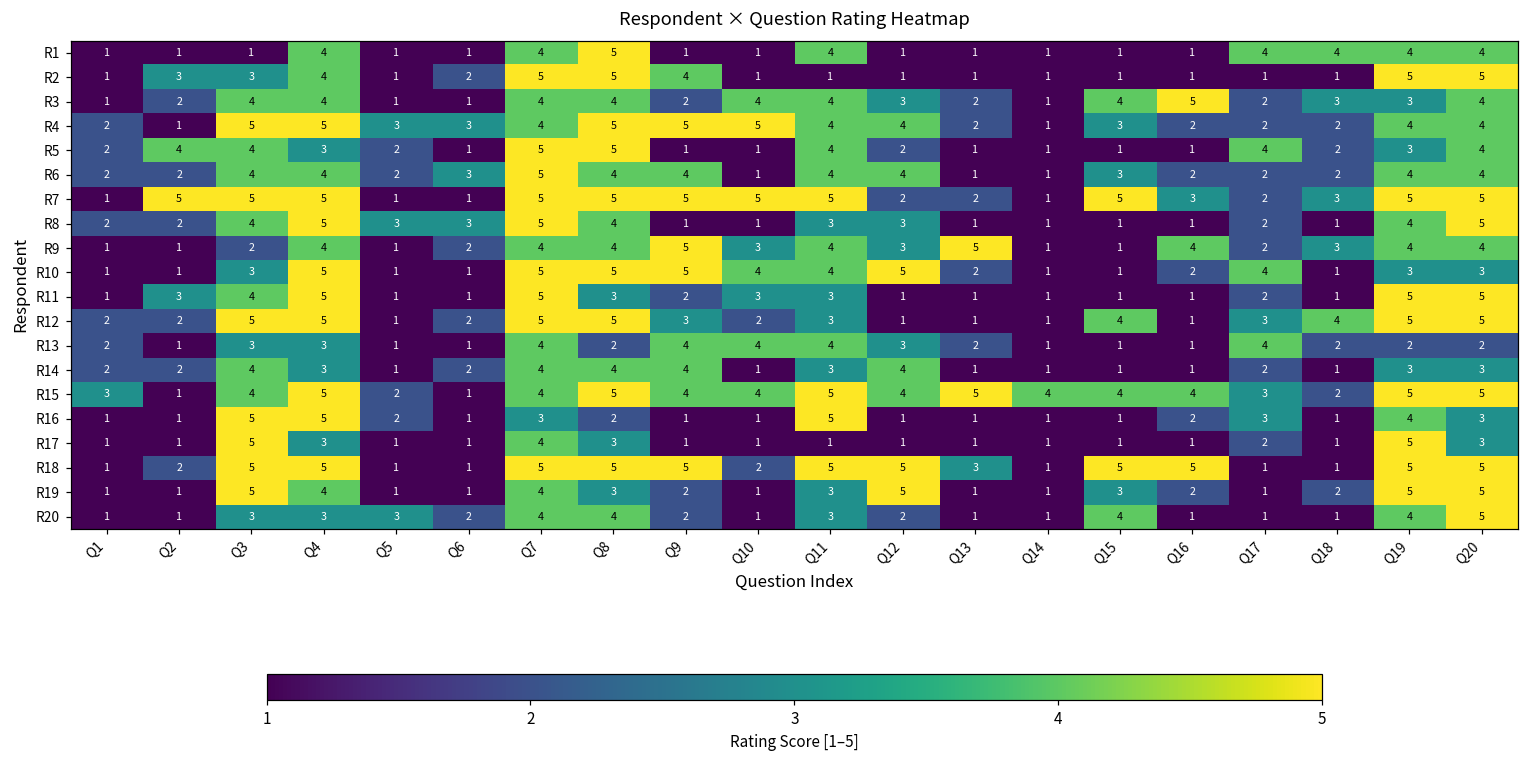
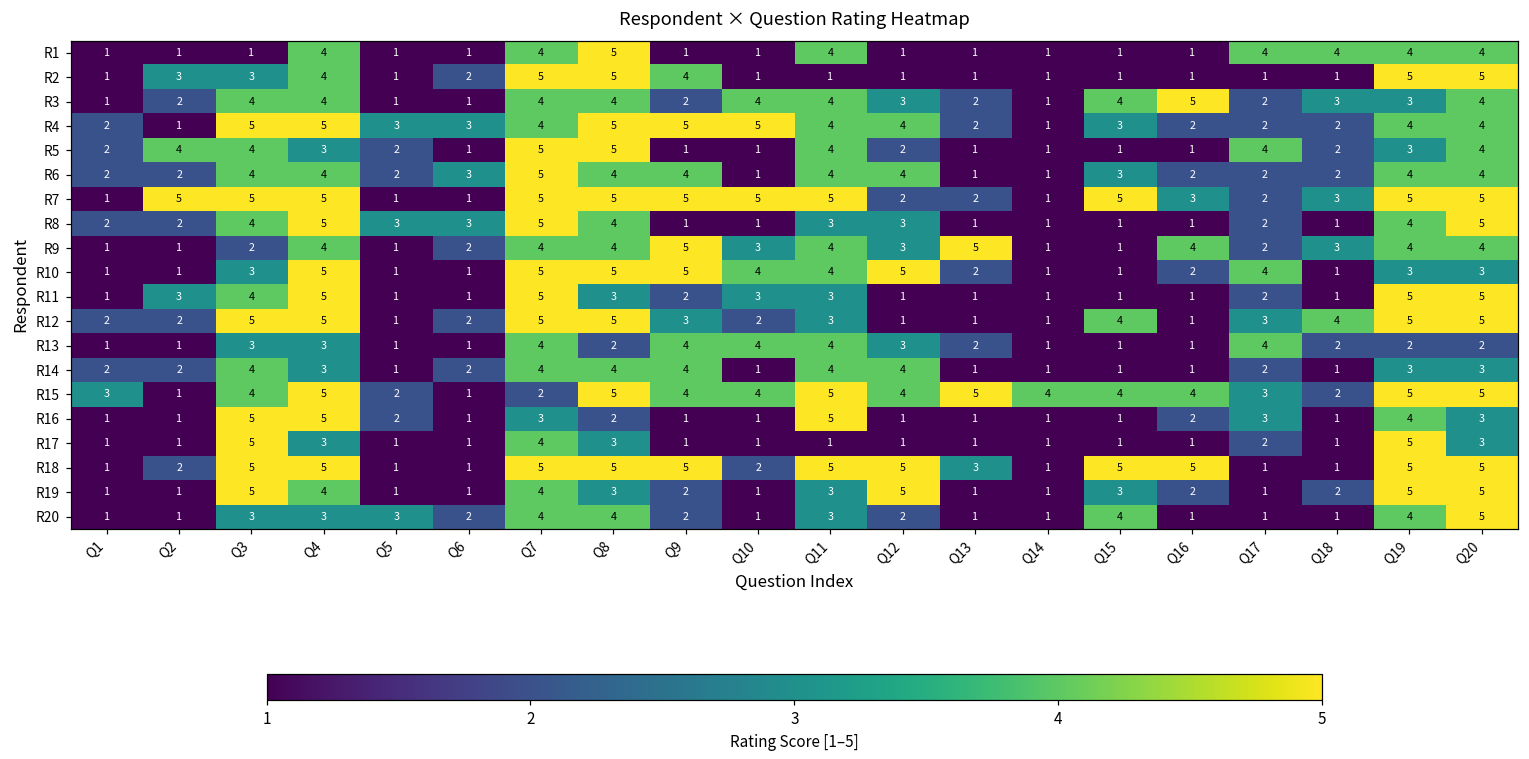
  {
    "R13": {
-     "Q1": 2,
+     "Q1": 1,
      "Q2": 1,
      "Q3": 3,
      "Q4": 3,
      "Q5": 1,
      "Q6": 1,
      "Q7": 4,
      "Q8": 2,
      "Q9": 4,
      "Q10": 4,
      "Q11": 4,
      "Q12": 3,
      "Q13": 2,
      "Q14": 1,
      "Q15": 1,
      "Q16": 1,
      "Q17": 4,
      "Q18": 2,
      "Q19": 2,
      "Q20": 2
    },
    "R14": {
      "Q1": 2,
      "Q2": 2,
      "Q3": 4,
      "Q4": 3,
      "Q5": 1,
      "Q6": 2,
      "Q7": 4,
      "Q8": 4,
      "Q9": 4,
      "Q10": 1,
-     "Q11": 3,
+     "Q11": 4,
      "Q12": 4,
      "Q13": 1,
      "Q14": 1,
      "Q15": 1,
      "Q16": 1,
      "Q17": 2,
      "Q18": 1,
      "Q19": 3,
      "Q20": 3
    },
    "R15": {
      "Q1": 3,
      "Q2": 1,
      "Q3": 4,
      "Q4": 5,
      "Q5": 2,
      "Q6": 1,
-     "Q7": 4,
+     "Q7": 2,
      "Q8": 5,
      "Q9": 4,
      "Q10": 4,
      "Q11": 5,
      "Q12": 4,
      "Q13": 5,
      "Q14": 4,
      "Q15": 4,
      "Q16": 4,
      "Q17": 3,
      "Q18": 2,
      "Q19": 5,
      "Q20": 5
    }
  }
